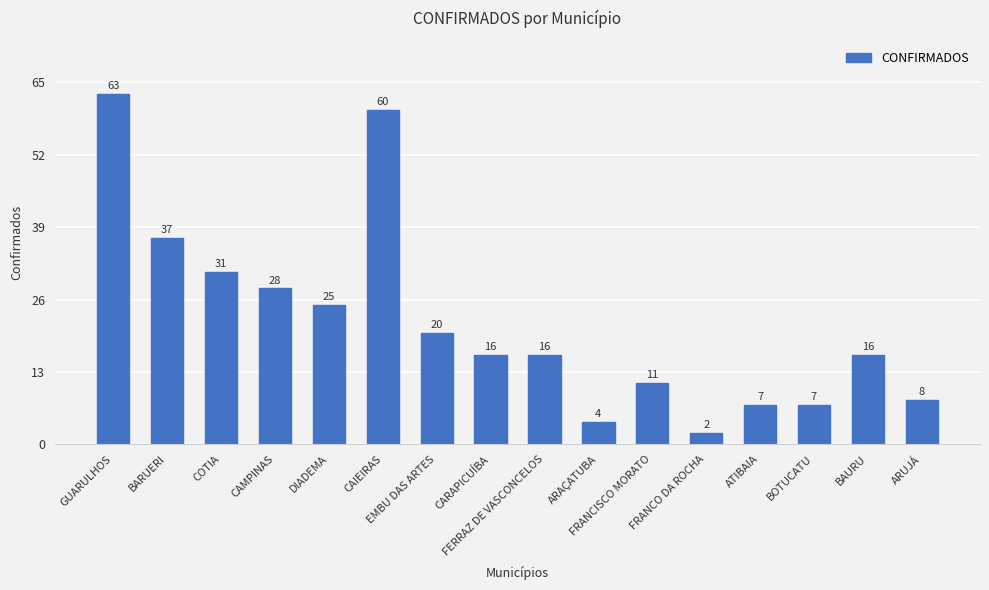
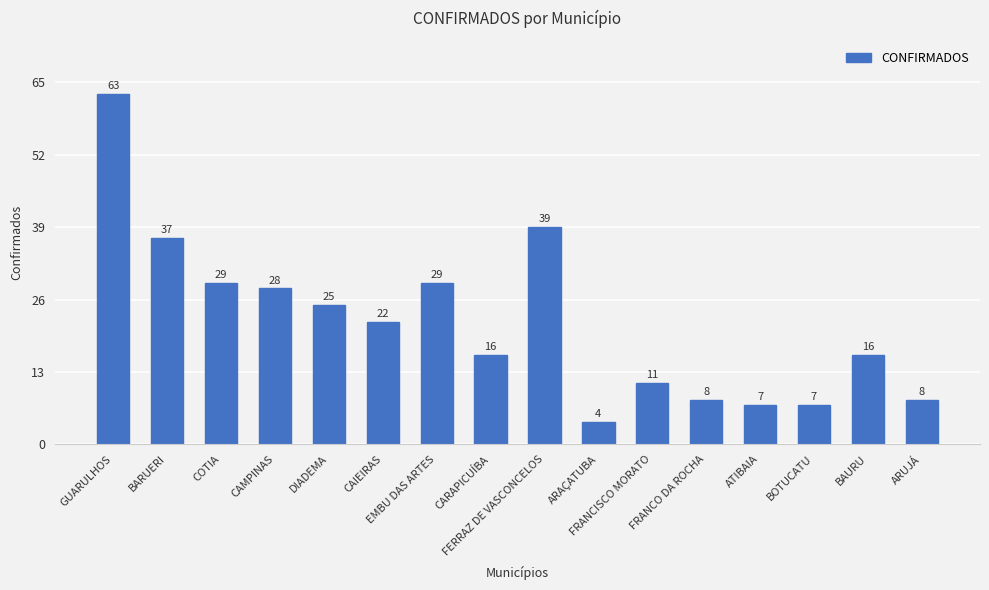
  {
    "GUARULHOS": 63,
    "BARUERI": 37,
-   "COTIA": 31,
+   "COTIA": 29,
    "CAMPINAS": 28,
    "DIADEMA": 25,
-   "CAIEIRAS": 60,
-   "EMBU DAS ARTES": 20,
+   "CAIEIRAS": 22,
+   "EMBU DAS ARTES": 29,
    "CARAPICUÍBA": 16,
-   "FERRAZ DE VASCONCELOS": 16,
+   "FERRAZ DE VASCONCELOS": 39,
    "ARAÇATUBA": 4,
    "FRANCISCO MORATO": 11,
-   "FRANCO DA ROCHA": 2,
+   "FRANCO DA ROCHA": 8,
    "ATIBAIA": 7,
    "BOTUCATU": 7,
    "BAURU": 16,
    "ARUJÁ": 8
  }
